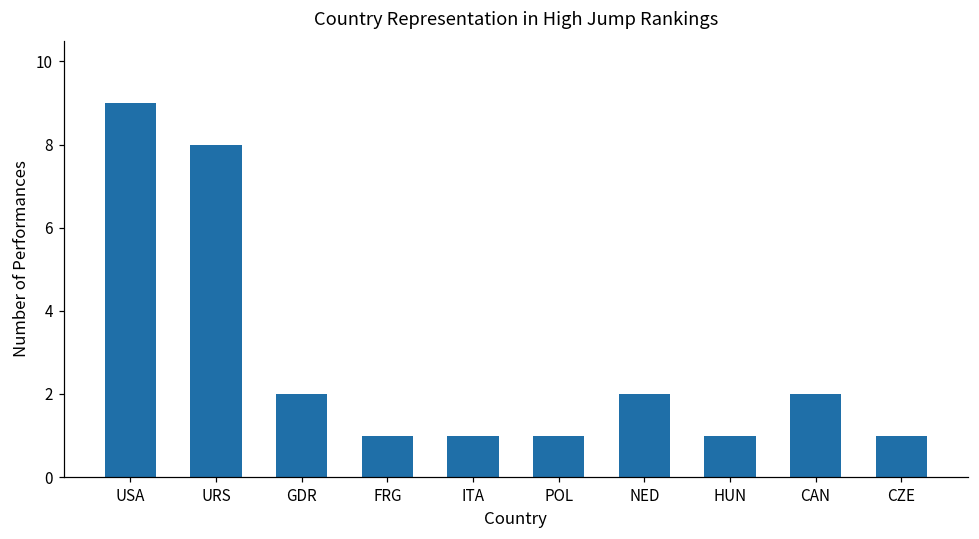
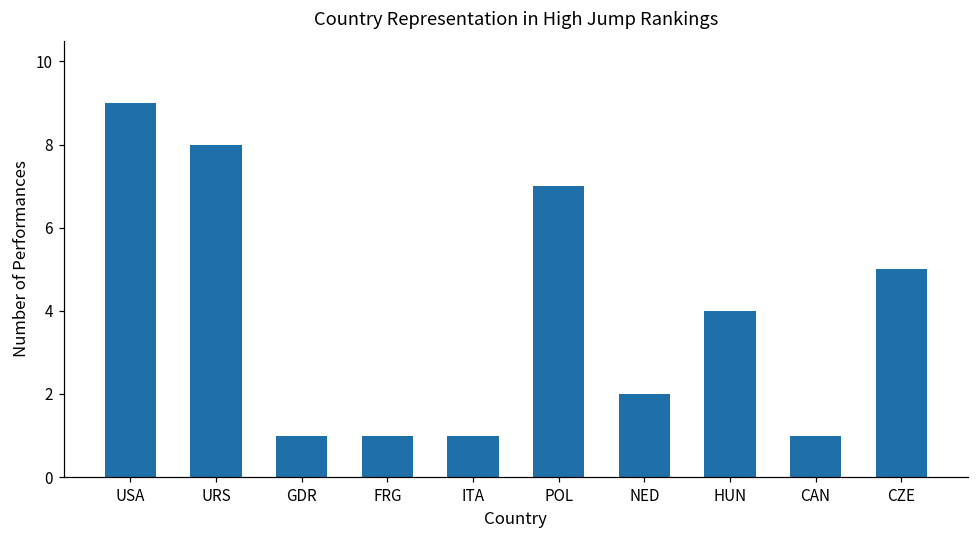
  {
    "USA": 9,
    "URS": 8,
-   "GDR": 2,
+   "GDR": 1,
    "FRG": 1,
    "ITA": 1,
-   "POL": 1,
+   "POL": 7,
    "NED": 2,
-   "HUN": 1,
-   "CAN": 2,
-   "CZE": 1
+   "HUN": 4,
+   "CAN": 1,
+   "CZE": 5
  }
